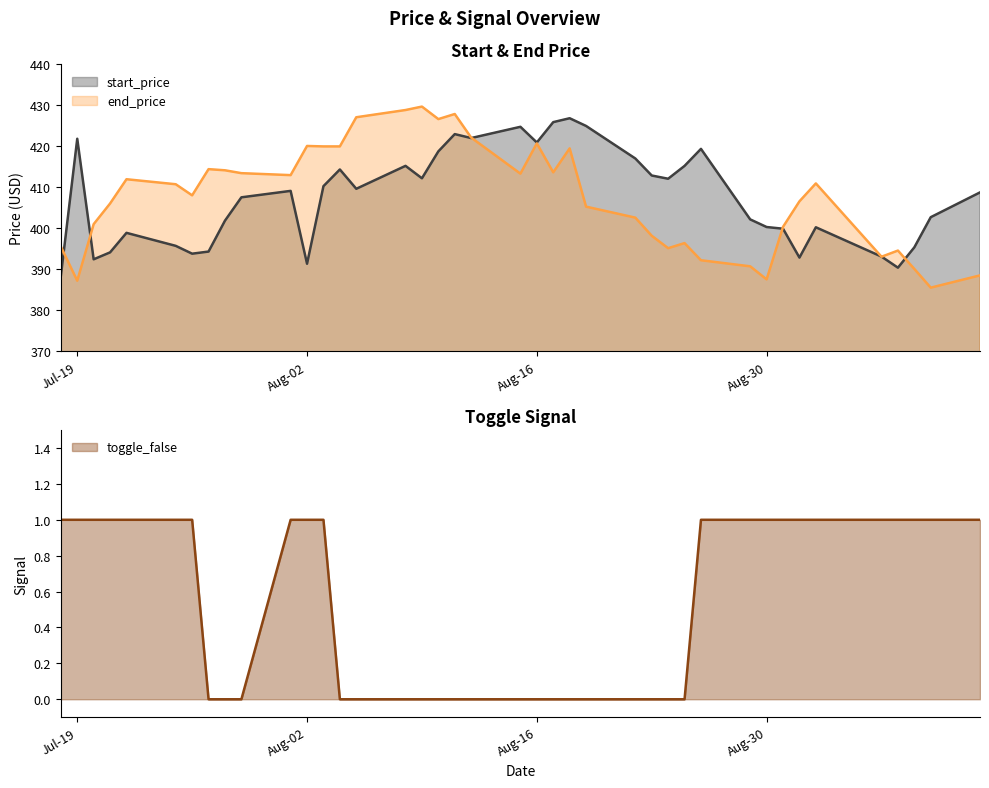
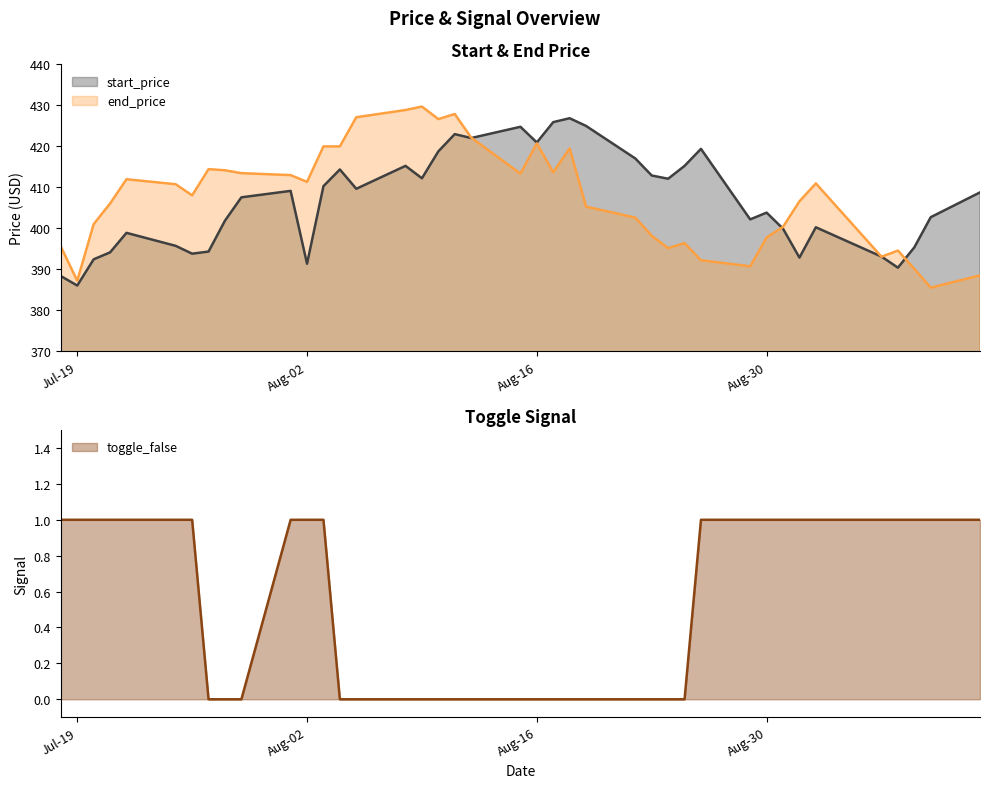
  {
    "Start & End Price": {
      "start_price": {
-       "Jul-19": 422,
+       "Jul-19": 386,
        "Aug-02": 391,
-       "Aug-30": 400
+       "Aug-30": 404
      },
      "end_price": {
        "Jul-19": 387,
-       "Aug-02": 420,
-       "Aug-30": 388
+       "Aug-02": 411,
+       "Aug-30": 398
      }
    },
    "Toggle Signal": {
      "Jul-19": 1.00,
      "Aug-02": 1.00,
      "Aug-16": 0.00,
      "Aug-30": 1.00
    }
  }
